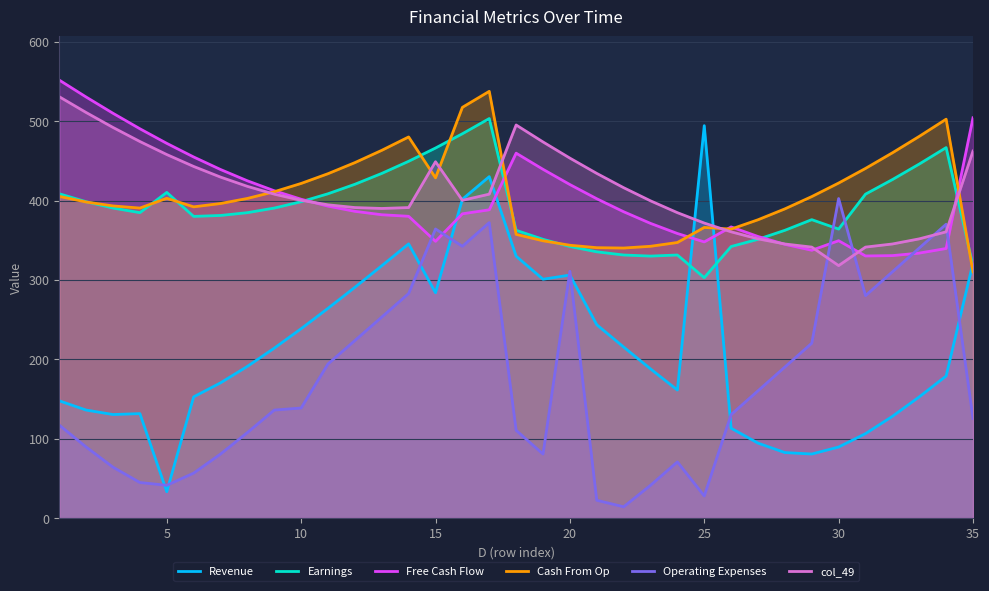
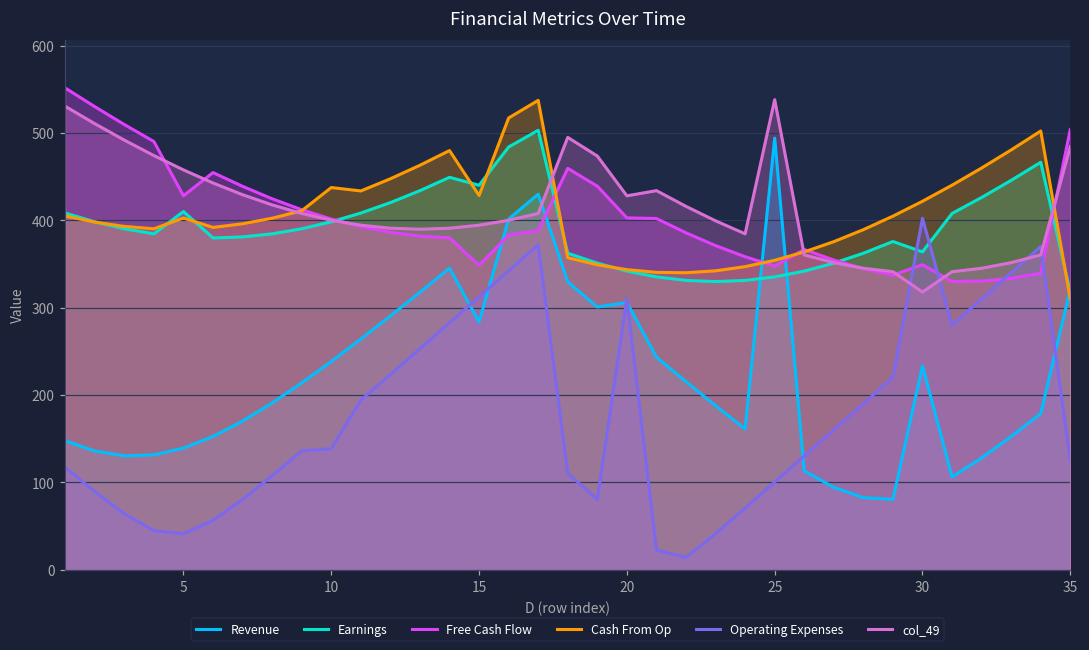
  {
    "Revenue": {
-     "5": 30,
+     "5": 140,
      "10": 240,
      "15": 280,
      "20": 310,
      "25": 490,
-     "30": 90,
+     "30": 230,
      "35": 320
    },
    "Earnings": {
      "5": 410,
-     "15": 470,
-     "25": 300,
+     "15": 440,
+     "25": 340,
      "30": 360,
      "35": 320
    },
    "Free Cash Flow": {
-     "5": 470,
+     "5": 430,
      "15": 350,
-     "20": 420,
+     "20": 400,
      "25": 350,
      "30": 350,
      "35": 500
    },
    "Cash From Op": {
      "5": 400,
-     "10": 420,
+     "10": 440,
      "15": 430,
-     "25": 370,
+     "25": 350,
      "30": 420,
      "35": 310
    },
    "Operating Expenses": {
      "5": 40,
      "10": 140,
-     "15": 360,
+     "15": 310,
      "20": 310,
-     "25": 30,
+     "25": 100,
      "30": 400,
      "35": 130
    },
    "col_49": {
      "5": 460,
-     "15": 450,
-     "20": 450,
-     "25": 370,
+     "15": 390,
+     "20": 430,
+     "25": 540,
      "30": 320,
-     "35": 460
+     "35": 480
    }
  }
